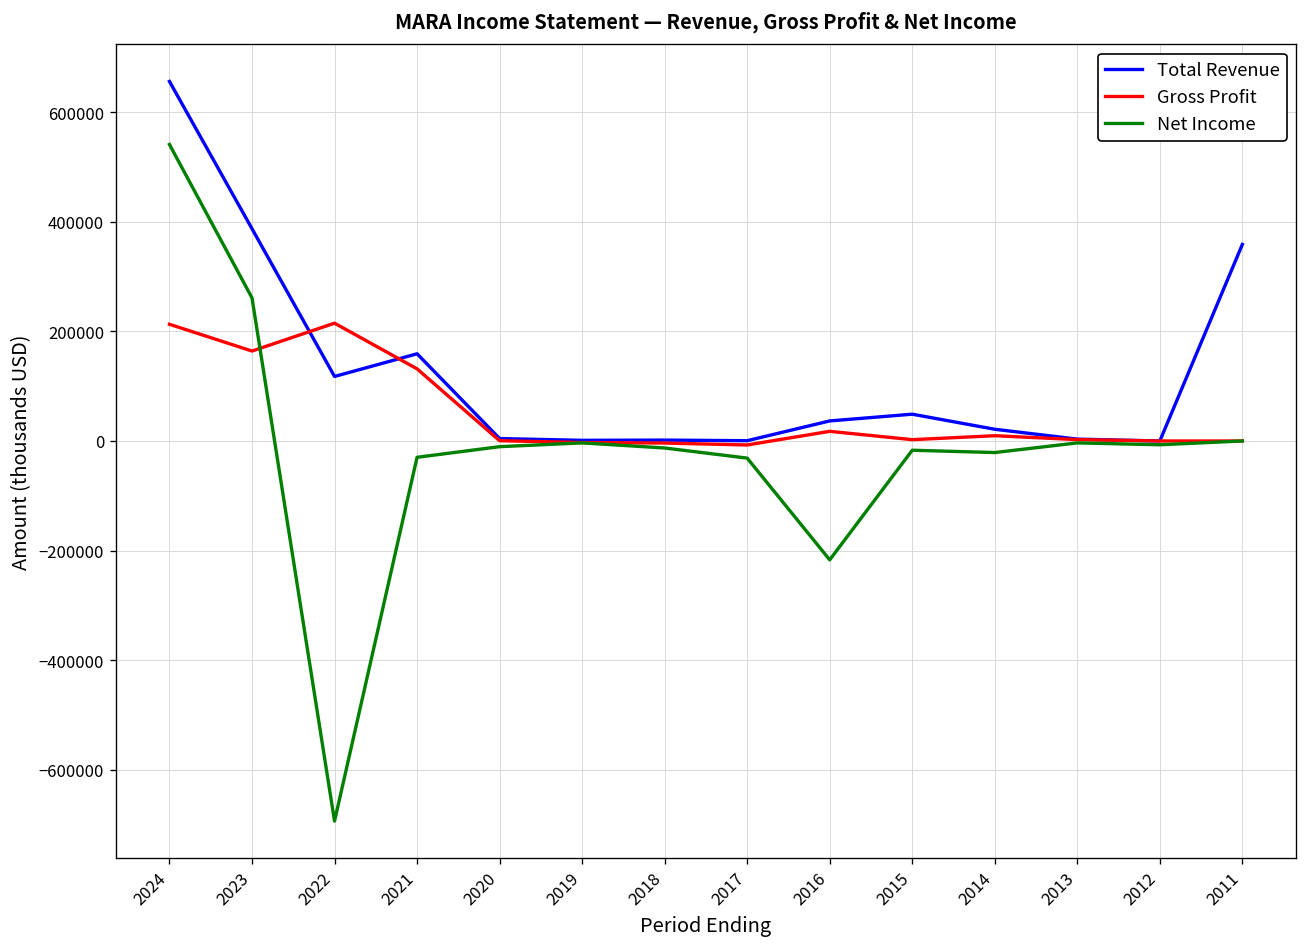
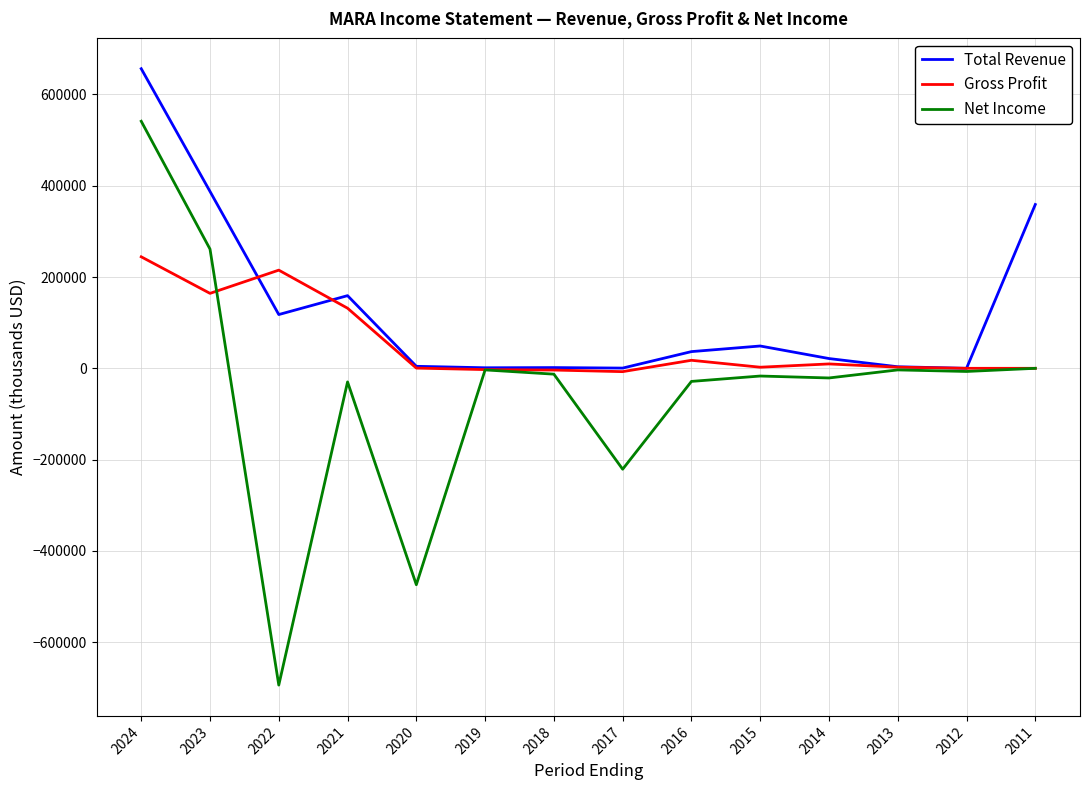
  {
    "Total Revenue": {
      "2024": 660000,
      "2023": 390000,
      "2022": 120000,
      "2021": 160000,
      "2017": 0,
      "2016": 40000,
      "2015": 50000,
      "2014": 20000,
      "2011": 360000
    },
    "Gross Profit": {
-     "2024": 210000,
+     "2024": 240000,
      "2023": 160000,
      "2022": 220000,
      "2021": 130000,
      "2017": -10000,
      "2016": 20000,
      "2015": 0,
      "2014": 10000
    },
    "Net Income": {
      "2024": 540000,
      "2023": 260000,
      "2022": -690000,
      "2021": -30000,
-     "2020": -10000,
+     "2020": -470000,
      "2018": -10000,
-     "2017": -30000,
-     "2016": -220000,
+     "2017": -220000,
+     "2016": -30000,
      "2015": -20000,
      "2014": -20000,
      "2013": 0,
      "2012": -10000
    }
  }
